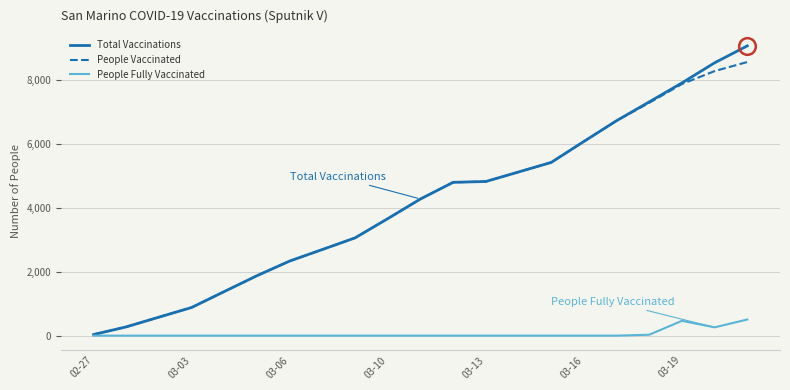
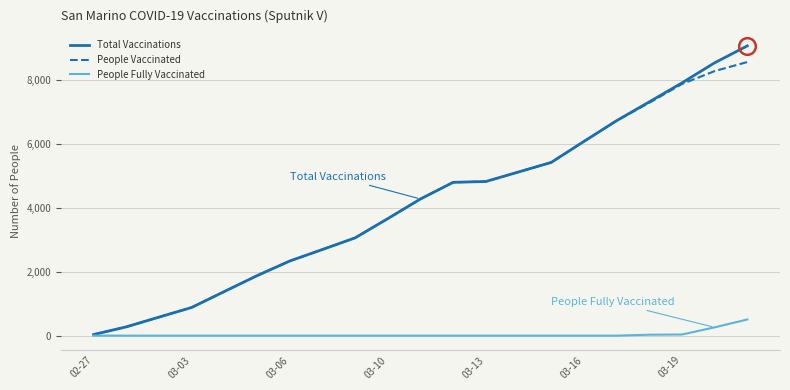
  {
    "People Fully Vaccinated": {
      "03-03": 0,
      "03-06": 0,
      "03-10": 0,
      "03-13": 0,
      "03-16": 0,
-     "03-19": 500
+     "03-19": 0
    }
  }
